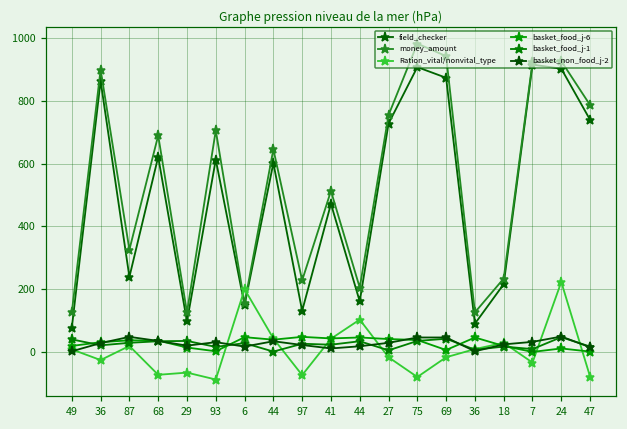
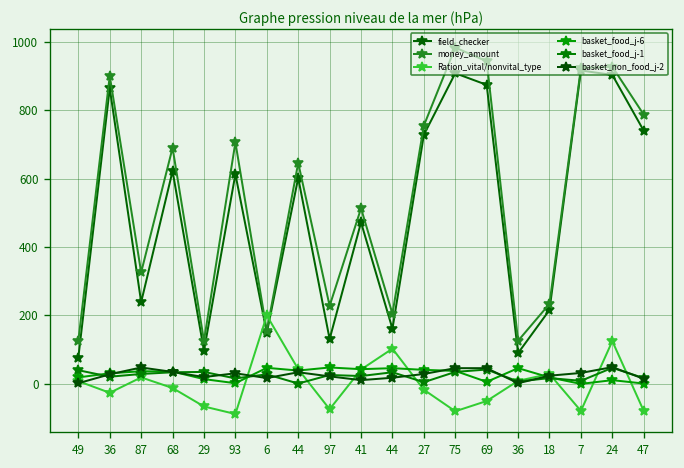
  {
    "Ration_vital/nonvital_type": {
      "87": 20,
-     "68": -70,
+     "68": -10,
      "29": -70,
      "93": -90,
      "6": 200,
      "97": -70,
      "27": -20,
      "75": -80,
-     "69": -20,
-     "7": -30,
-     "24": 220,
+     "69": -50,
+     "7": -80,
+     "24": 130,
      "47": -80
    }
  }
